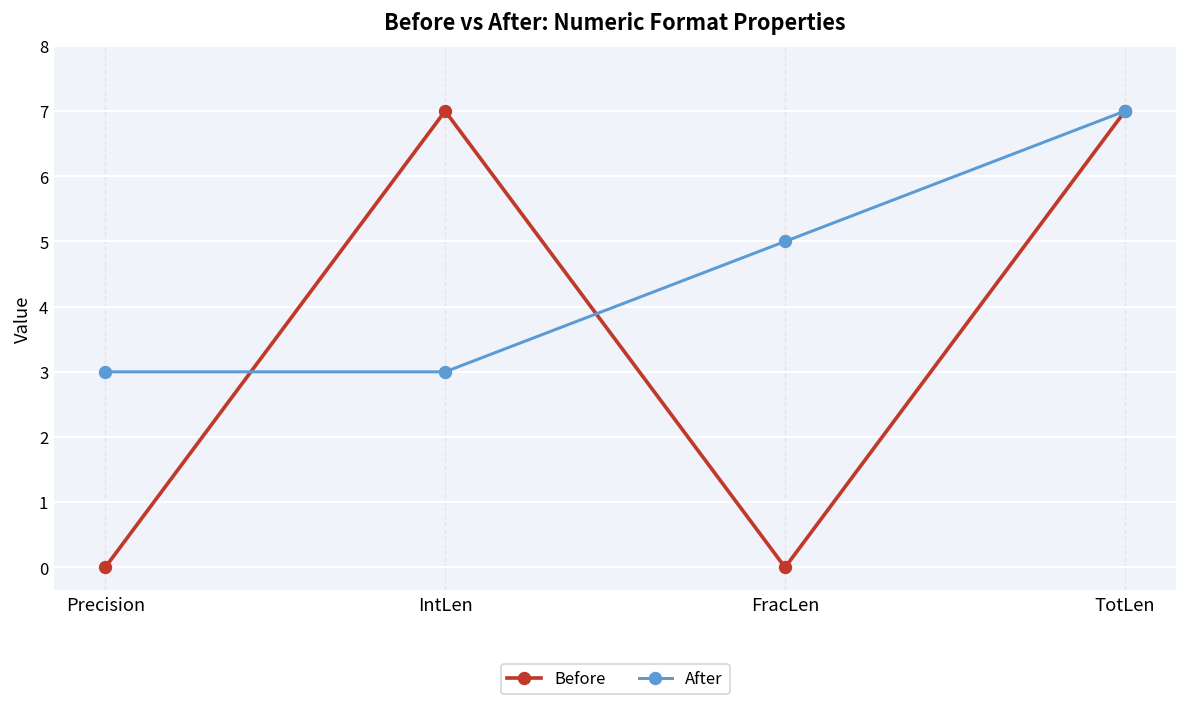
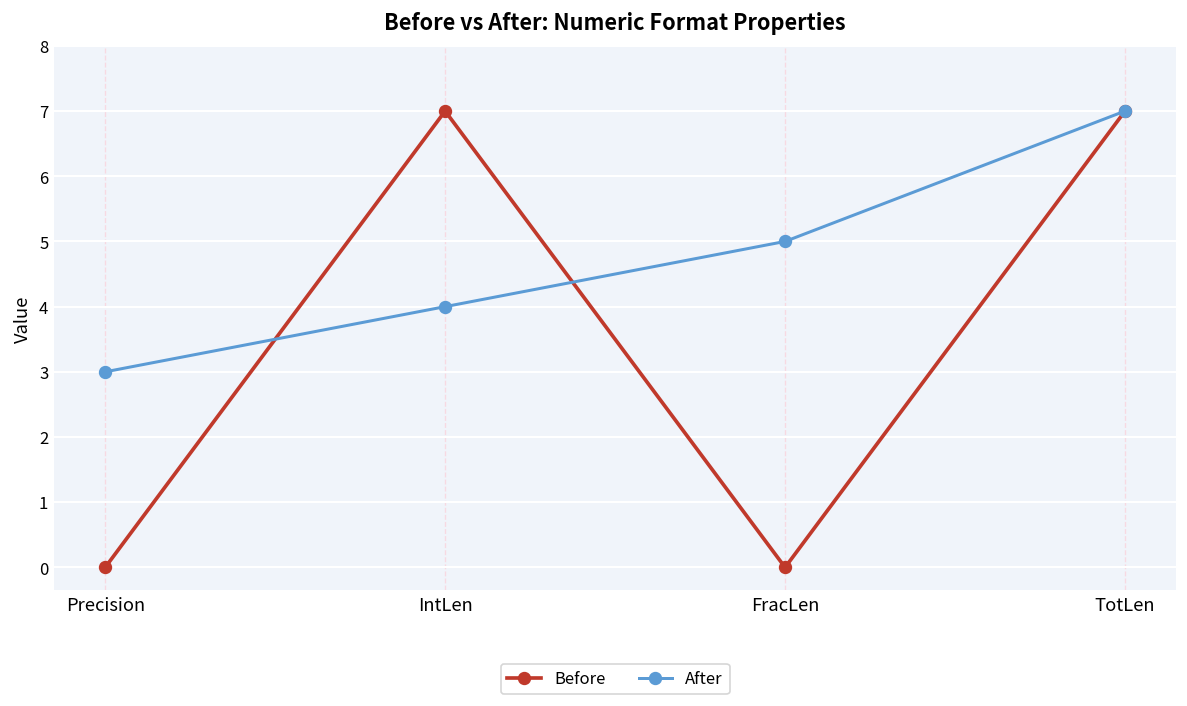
  {
    "Before": {
      "Precision": 0,
      "IntLen": 7,
      "FracLen": 0
    },
    "After": {
      "Precision": 3,
-     "IntLen": 3,
+     "IntLen": 4,
      "FracLen": 5
    }
  }
